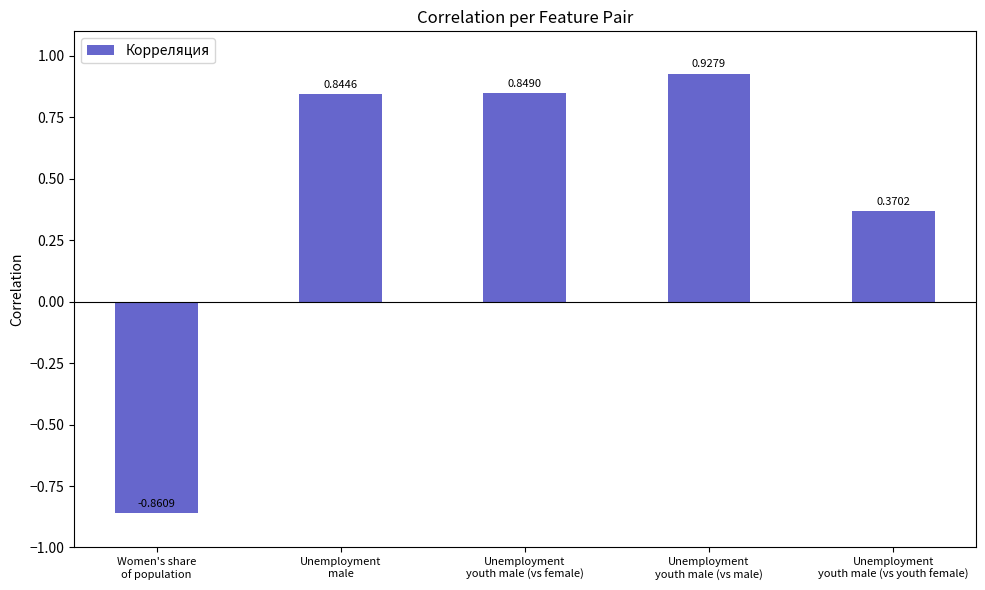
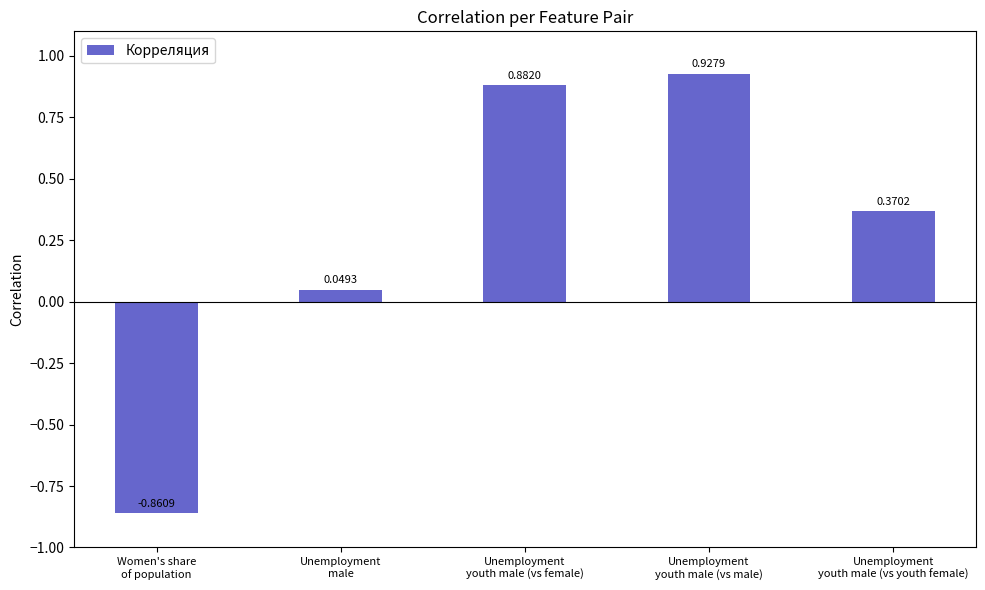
  {
    "Women's share of population": -0.8609,
-   "Unemployment male": 0.8446,
-   "Unemployment youth male (vs female)": 0.8490,
+   "Unemployment male": 0.0493,
+   "Unemployment youth male (vs female)": 0.8820,
    "Unemployment youth male (vs male)": 0.9279,
    "Unemployment youth male (vs youth female)": 0.3702
  }
